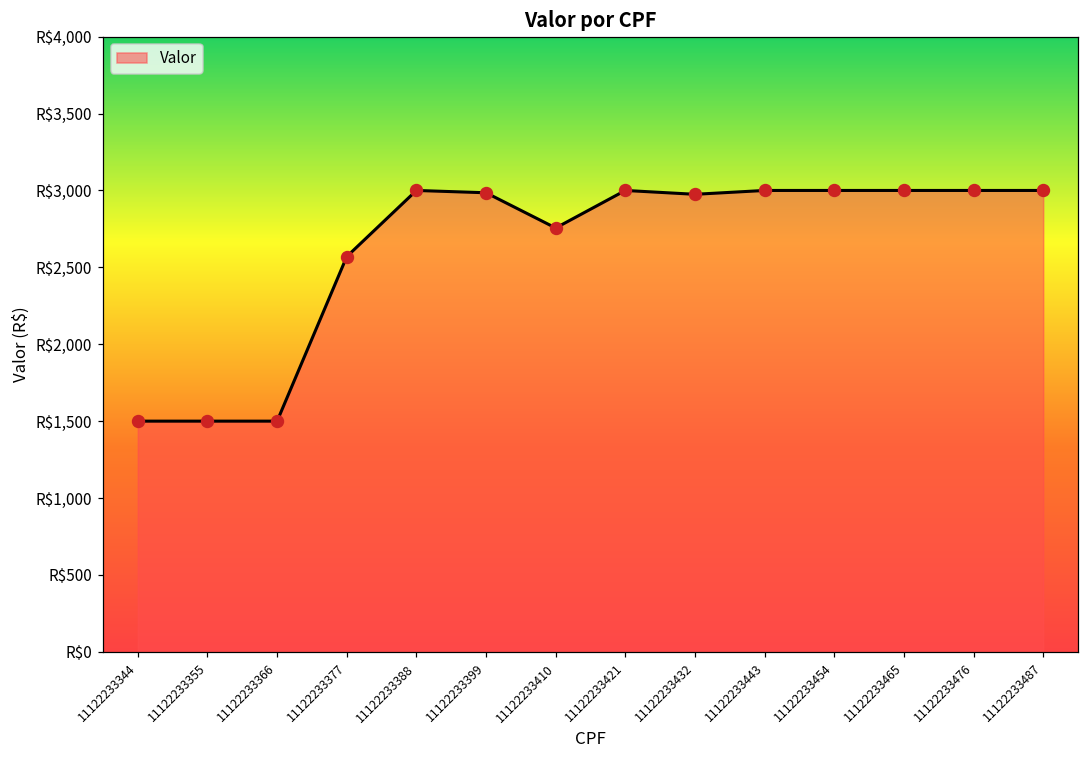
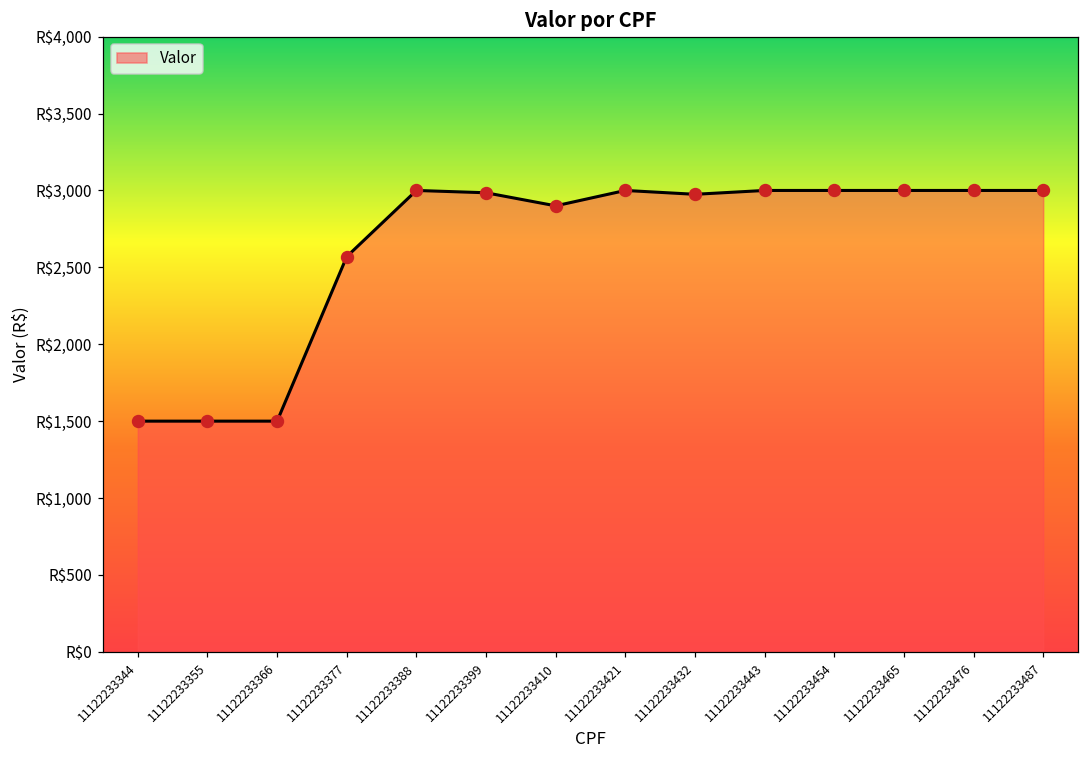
  {
    "11122233344": "R$1,500",
    "11122233355": "R$1,500",
    "11122233366": "R$1,500",
    "11122233377": "R$2,570",
    "11122233388": "R$3,000",
    "11122233399": "R$2,990",
-   "11122233410": "R$2,760",
+   "11122233410": "R$2,900",
    "11122233421": "R$3,000",
    "11122233432": "R$2,980",
    "11122233443": "R$3,000",
    "11122233454": "R$3,000",
    "11122233465": "R$3,000",
    "11122233476": "R$3,000",
    "11122233487": "R$3,000"
  }
